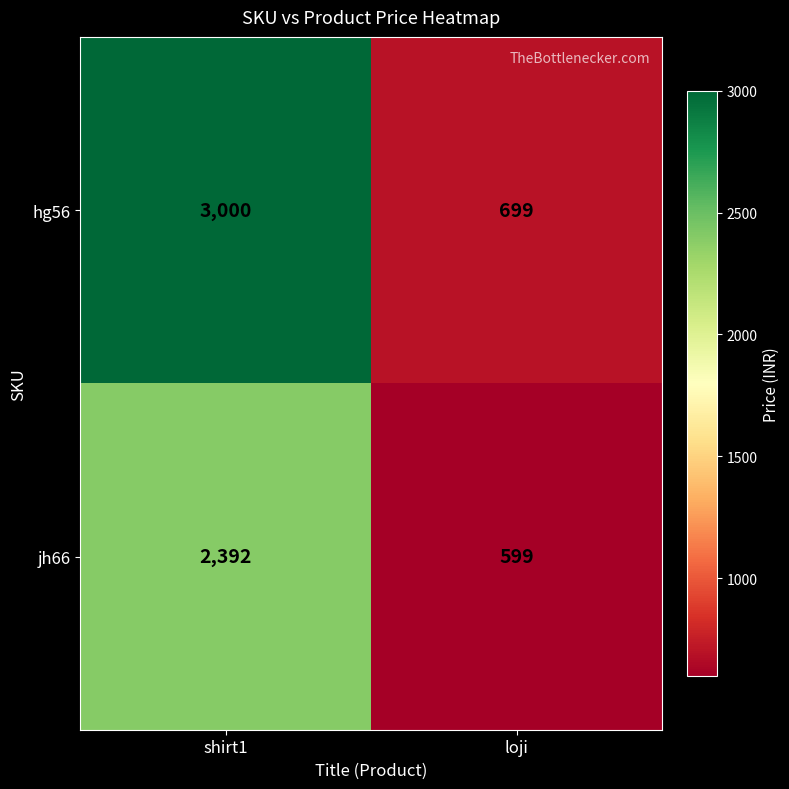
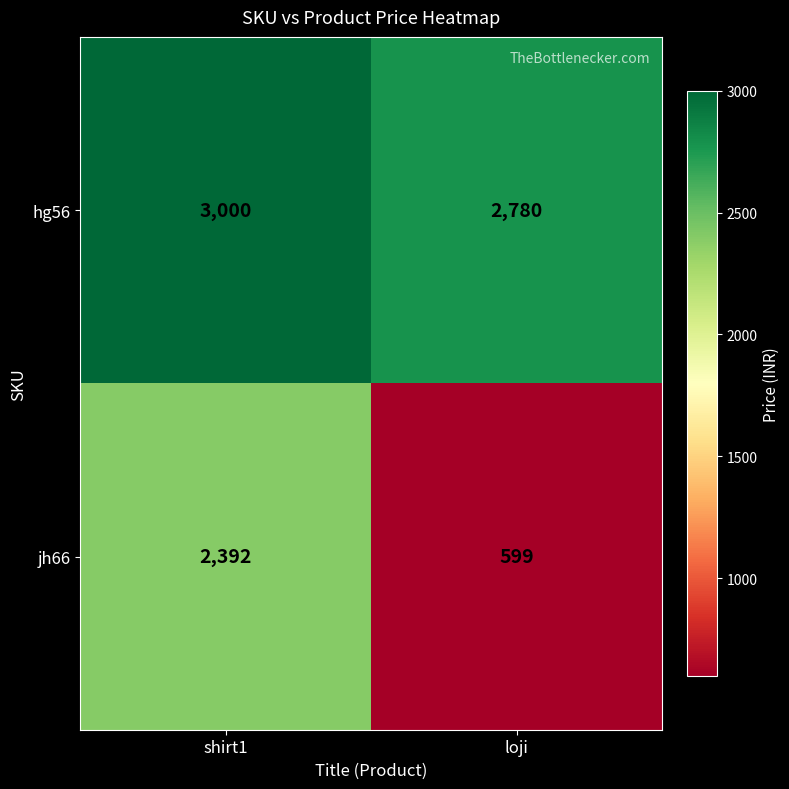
  {
    "hg56": {
      "shirt1": "3,000",
-     "loji": "699"
+     "loji": "2,780"
    },
    "jh66": {
      "shirt1": "2,392",
      "loji": "599"
    }
  }
